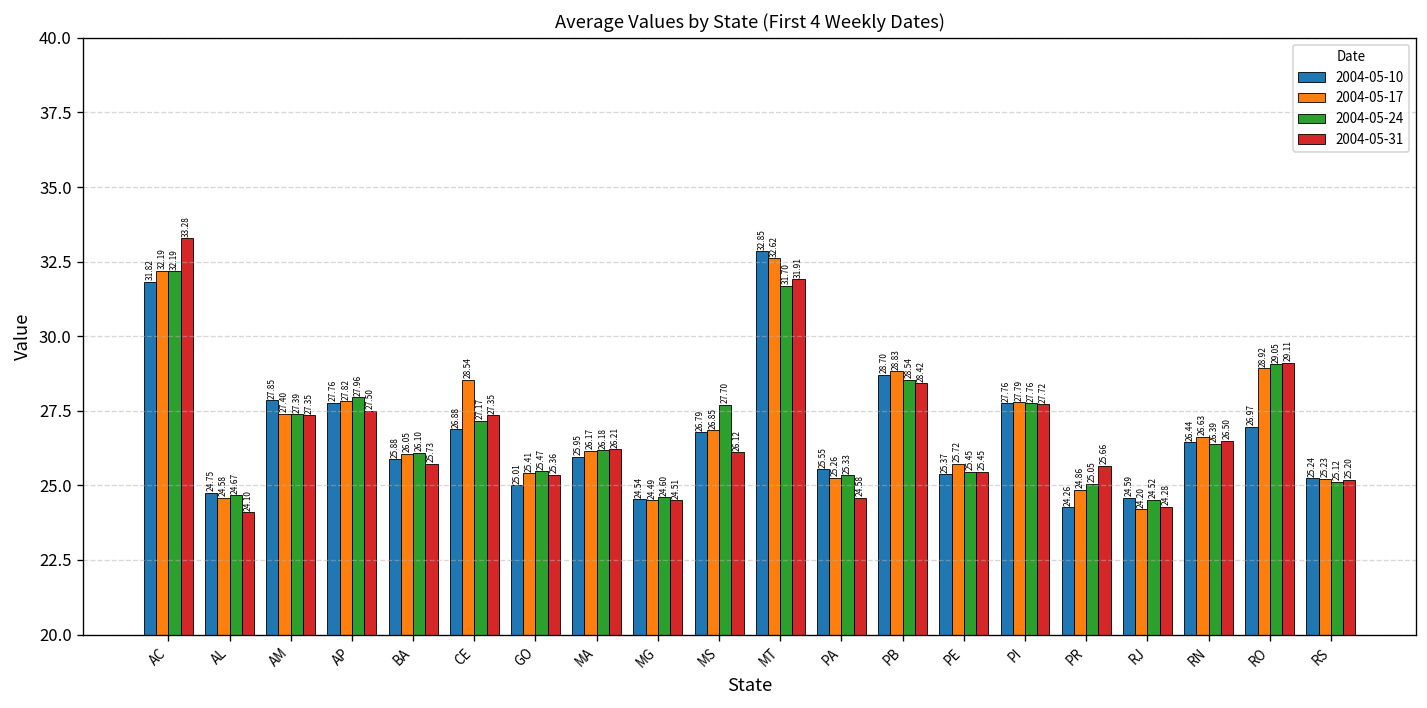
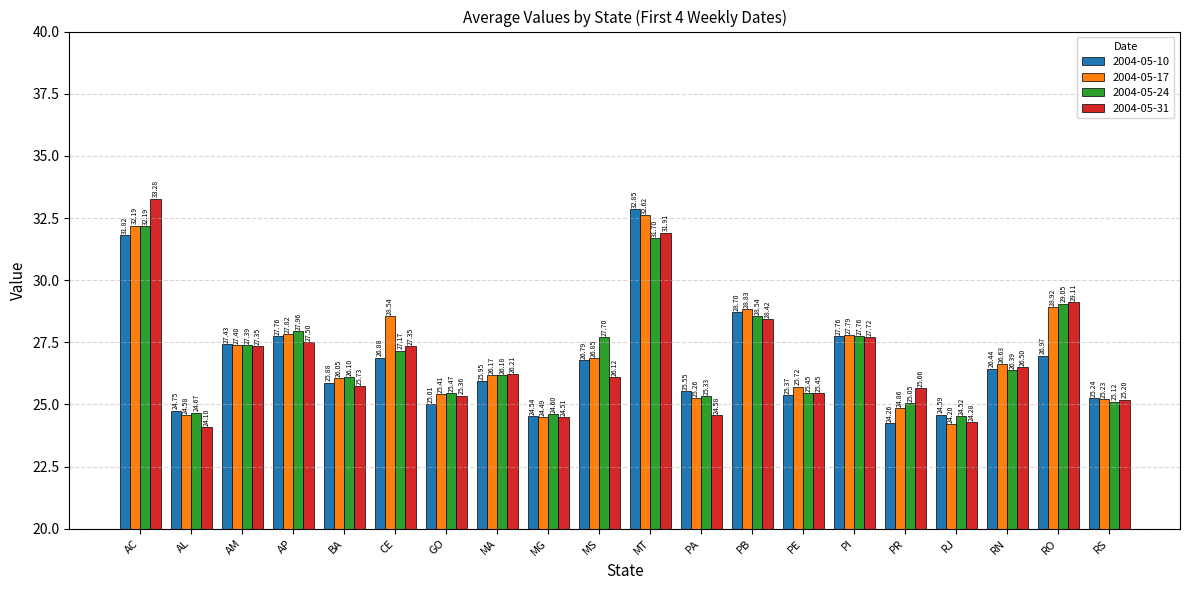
  {
    "2004-05-10": {
      "AC": 31.82,
      "AL": 24.75,
-     "AM": 27.85,
+     "AM": 27.43,
      "AP": 27.76,
      "BA": 25.88,
      "CE": 26.88,
      "GO": 25.01,
      "MA": 25.95,
      "MG": 24.54,
      "MS": 26.79,
      "MT": 32.85,
      "PA": 25.55,
      "PB": 28.70,
      "PE": 25.37,
      "PI": 27.76,
      "PR": 24.26,
      "RJ": 24.59,
      "RN": 26.44,
      "RO": 26.97,
      "RS": 25.24
    },
    "2004-05-17": {
      "AC": 32.19,
      "AL": 24.58,
      "AM": 27.40,
      "AP": 27.82,
      "BA": 26.05,
      "CE": 28.54,
      "GO": 25.41,
      "MA": 26.17,
      "MG": 24.49,
      "MS": 26.85,
      "MT": 32.62,
      "PA": 25.26,
      "PB": 28.83,
      "PE": 25.72,
      "PI": 27.79,
      "PR": 24.86,
      "RJ": 24.20,
      "RN": 26.63,
      "RO": 28.92,
      "RS": 25.23
    },
    "2004-05-24": {
      "AC": 32.19,
      "AL": 24.67,
      "AM": 27.39,
      "AP": 27.96,
      "BA": 26.10,
      "CE": 27.17,
      "GO": 25.47,
      "MA": 26.18,
      "MG": 24.60,
      "MS": 27.70,
      "MT": 31.70,
      "PA": 25.33,
      "PB": 28.54,
      "PE": 25.45,
      "PI": 27.76,
      "PR": 25.05,
      "RJ": 24.52,
      "RN": 26.39,
      "RO": 29.05,
      "RS": 25.12
    },
    "2004-05-31": {
      "AC": 33.28,
      "AL": 24.10,
      "AM": 27.35,
      "AP": 27.50,
      "BA": 25.73,
      "CE": 27.35,
      "GO": 25.36,
      "MA": 26.21,
      "MG": 24.51,
      "MS": 26.12,
      "MT": 31.91,
      "PA": 24.58,
      "PB": 28.42,
      "PE": 25.45,
      "PI": 27.72,
      "PR": 25.66,
      "RJ": 24.28,
      "RN": 26.50,
      "RO": 29.11,
      "RS": 25.20
    }
  }
